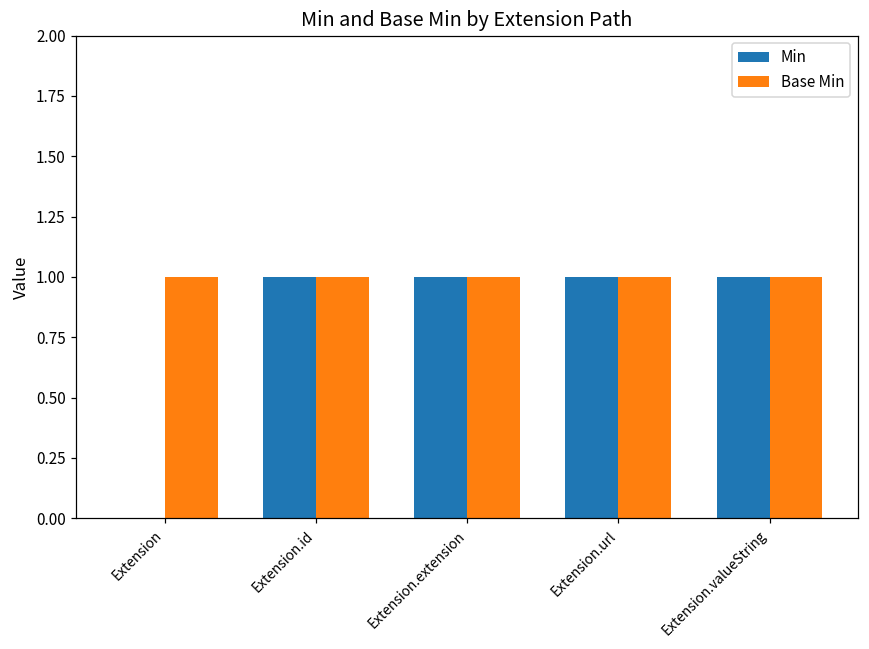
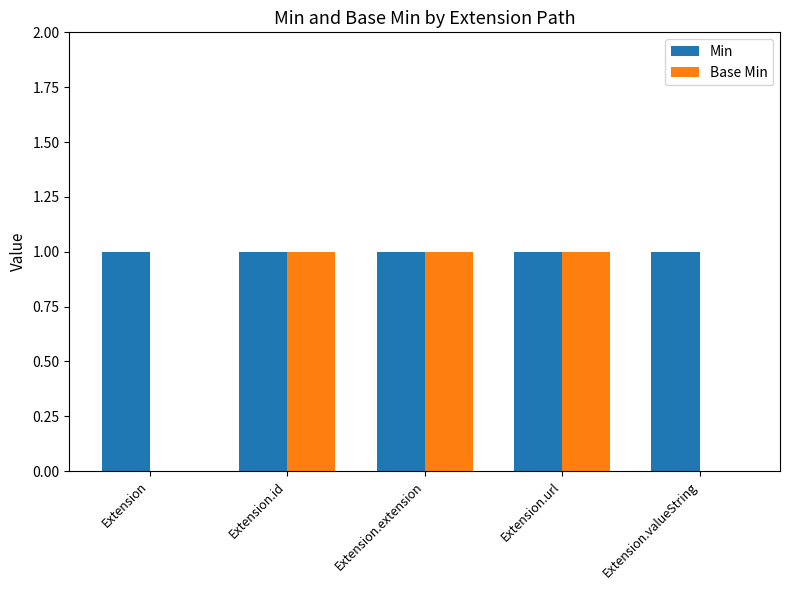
  {
    "Min": {
-     "Extension": 0,
+     "Extension": 1,
      "Extension.id": 1,
      "Extension.extension": 1,
      "Extension.url": 1,
      "Extension.valueString": 1
    },
    "Base Min": {
-     "Extension": 1,
+     "Extension": 0,
      "Extension.id": 1,
      "Extension.extension": 1,
      "Extension.url": 1,
-     "Extension.valueString": 1
+     "Extension.valueString": 0
    }
  }
